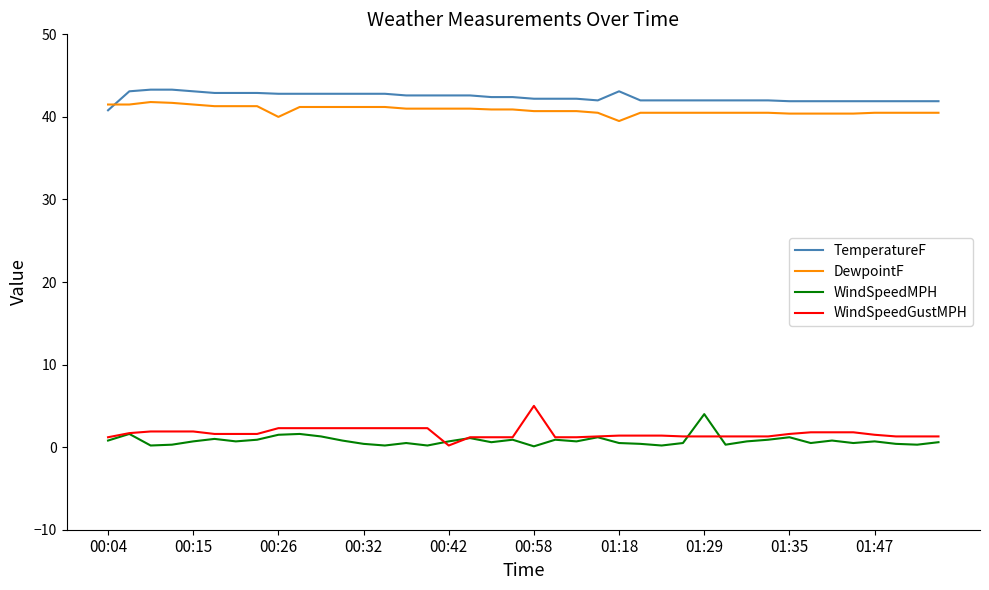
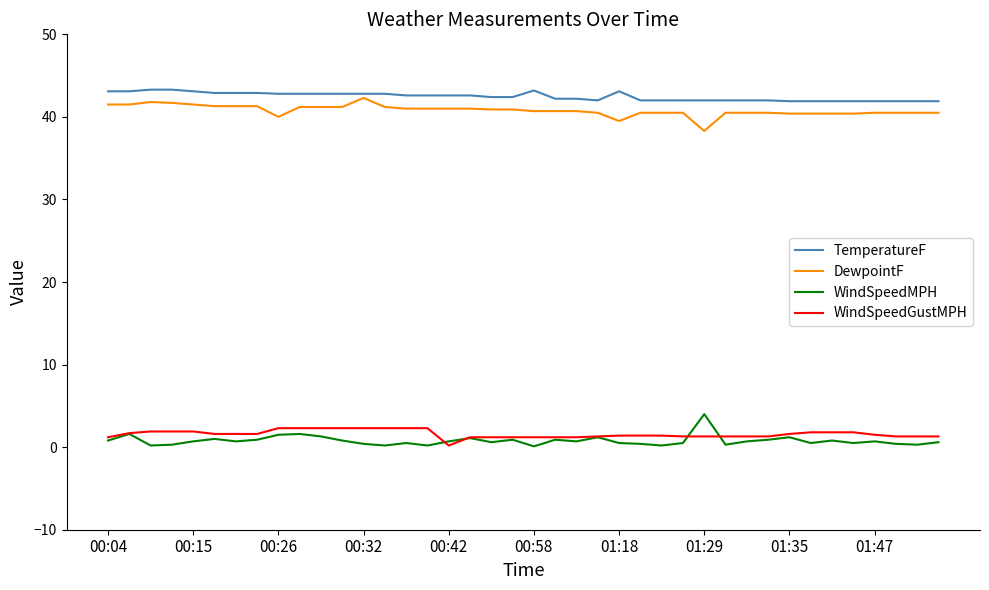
  {
    "TemperatureF": {
-     "00:04": 41,
+     "00:04": 43,
      "00:15": 43,
      "00:26": 43,
      "00:32": 43,
      "00:42": 43,
-     "00:58": 42,
+     "00:58": 43,
      "01:18": 43,
      "01:29": 42,
      "01:35": 42,
      "01:47": 42
    },
    "DewpointF": {
      "00:04": 42,
      "00:15": 42,
      "00:26": 40,
-     "00:32": 41,
+     "00:32": 42,
      "00:42": 41,
      "00:58": 41,
      "01:18": 40,
-     "01:29": 41,
+     "01:29": 38,
      "01:35": 40,
      "01:47": 41
    },
    "WindSpeedMPH": {
      "00:04": 1,
      "00:15": 1,
      "00:26": 2,
      "00:32": 0,
      "00:42": 1,
      "00:58": 0,
      "01:18": 1,
      "01:29": 4,
      "01:35": 1,
      "01:47": 1
    },
    "WindSpeedGustMPH": {
      "00:04": 1,
      "00:15": 2,
      "00:26": 2,
      "00:32": 2,
      "00:42": 0,
-     "00:58": 5,
+     "00:58": 1,
      "01:18": 1,
      "01:29": 1,
      "01:35": 2,
      "01:47": 2
    }
  }
